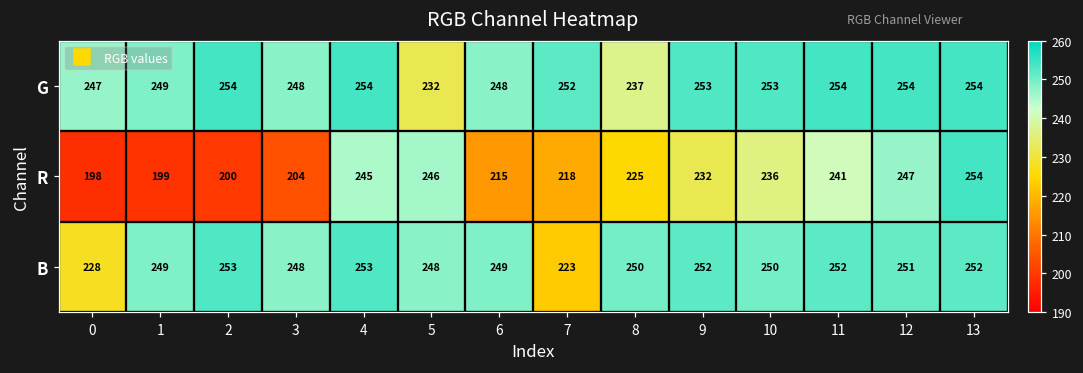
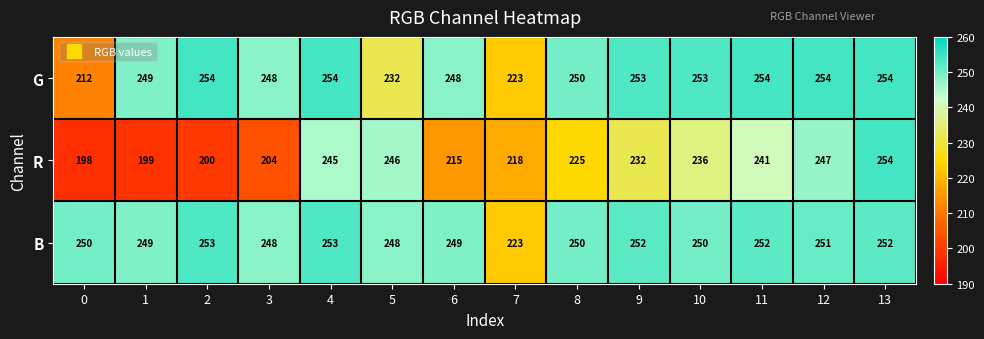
  {
    "G": {
-     "0": 247,
+     "0": 212,
      "1": 249,
      "2": 254,
      "3": 248,
      "4": 254,
      "5": 232,
      "6": 248,
-     "7": 252,
-     "8": 237,
+     "7": 223,
+     "8": 250,
      "9": 253,
      "10": 253,
      "11": 254,
      "12": 254,
      "13": 254
    },
    "R": {
      "0": 198,
      "1": 199,
      "2": 200,
      "3": 204,
      "4": 245,
      "5": 246,
      "6": 215,
      "7": 218,
      "8": 225,
      "9": 232,
      "10": 236,
      "11": 241,
      "12": 247,
      "13": 254
    },
    "B": {
-     "0": 228,
+     "0": 250,
      "1": 249,
      "2": 253,
      "3": 248,
      "4": 253,
      "5": 248,
      "6": 249,
      "7": 223,
      "8": 250,
      "9": 252,
      "10": 250,
      "11": 252,
      "12": 251,
      "13": 252
    }
  }
